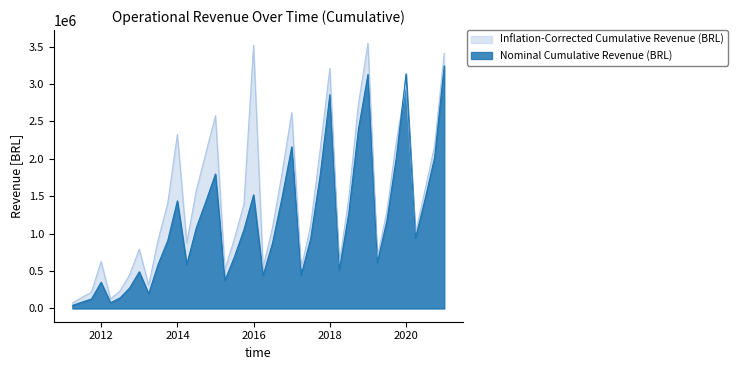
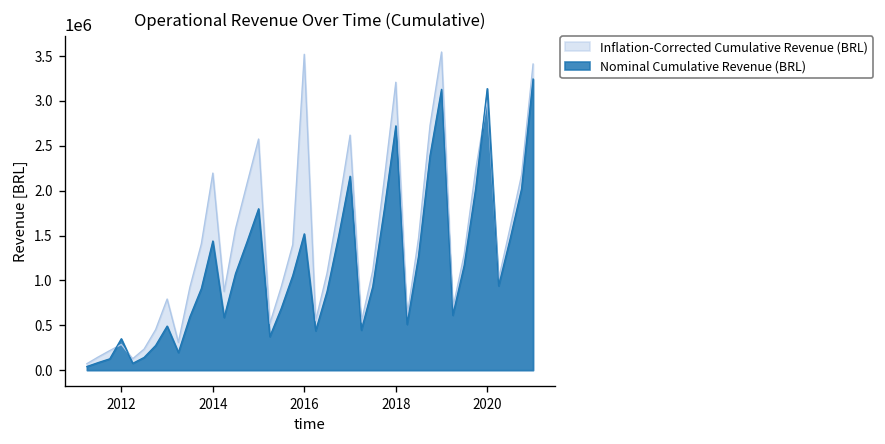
  {
    "Inflation-Corrected Cumulative Revenue (BRL)": {
-     "2012": 600000,
-     "2014": 2300000,
+     "2012": 300000,
+     "2014": 2200000,
      "2016": 3500000,
      "2018": 3200000,
      "2020": 3000000
    },
    "Nominal Cumulative Revenue (BRL)": {
      "2012": 300000,
      "2014": 1400000,
      "2016": 1500000,
-     "2018": 2900000,
+     "2018": 2700000,
      "2020": 3100000
    }
  }
